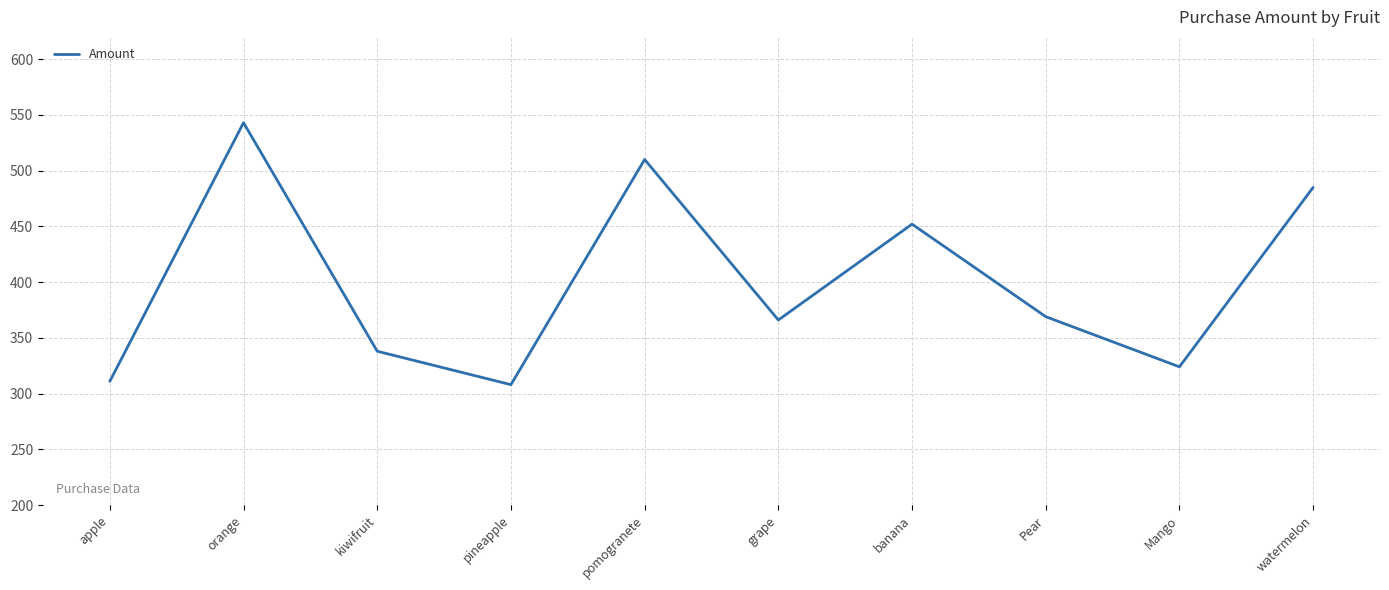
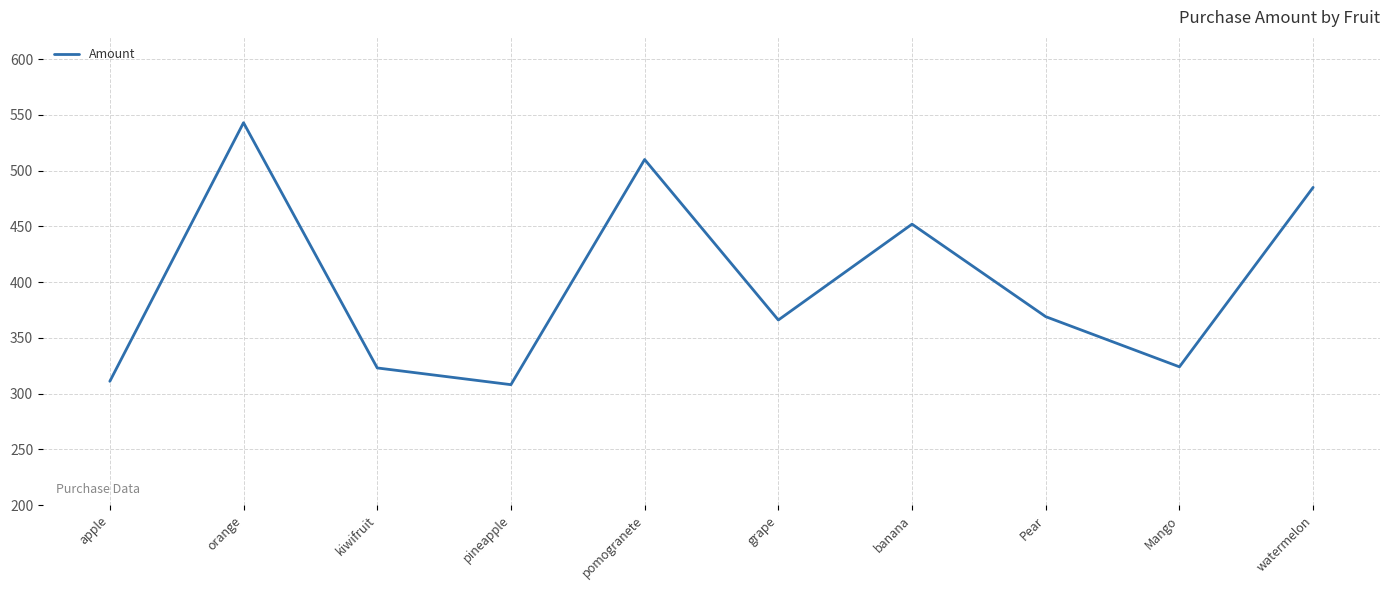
  {
    "apple": 311,
    "orange": 543,
-   "kiwifruit": 338,
+   "kiwifruit": 323,
    "pineapple": 308,
    "pomogranete": 510,
    "grape": 366,
    "banana": 452,
    "Pear": 369,
    "Mango": 324,
    "watermelon": 485
  }
